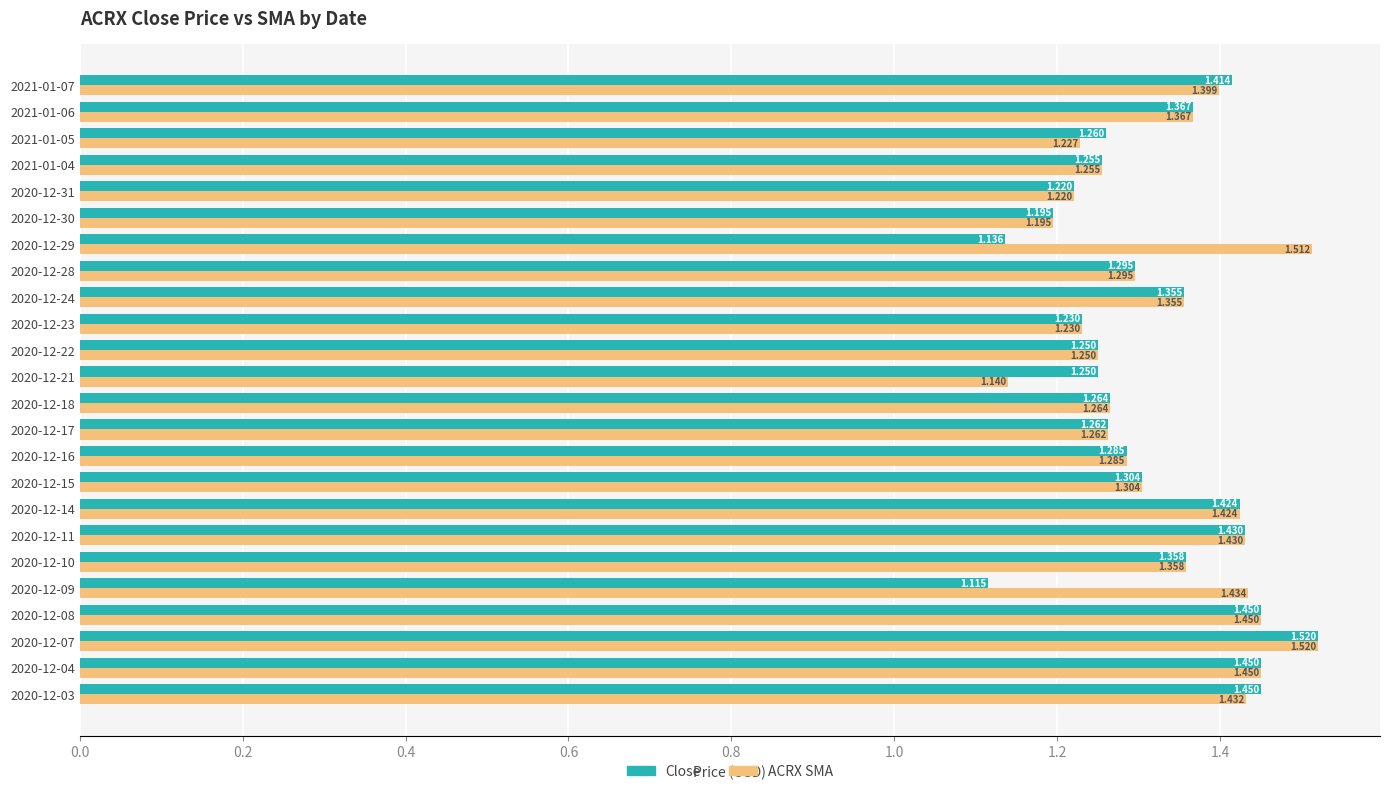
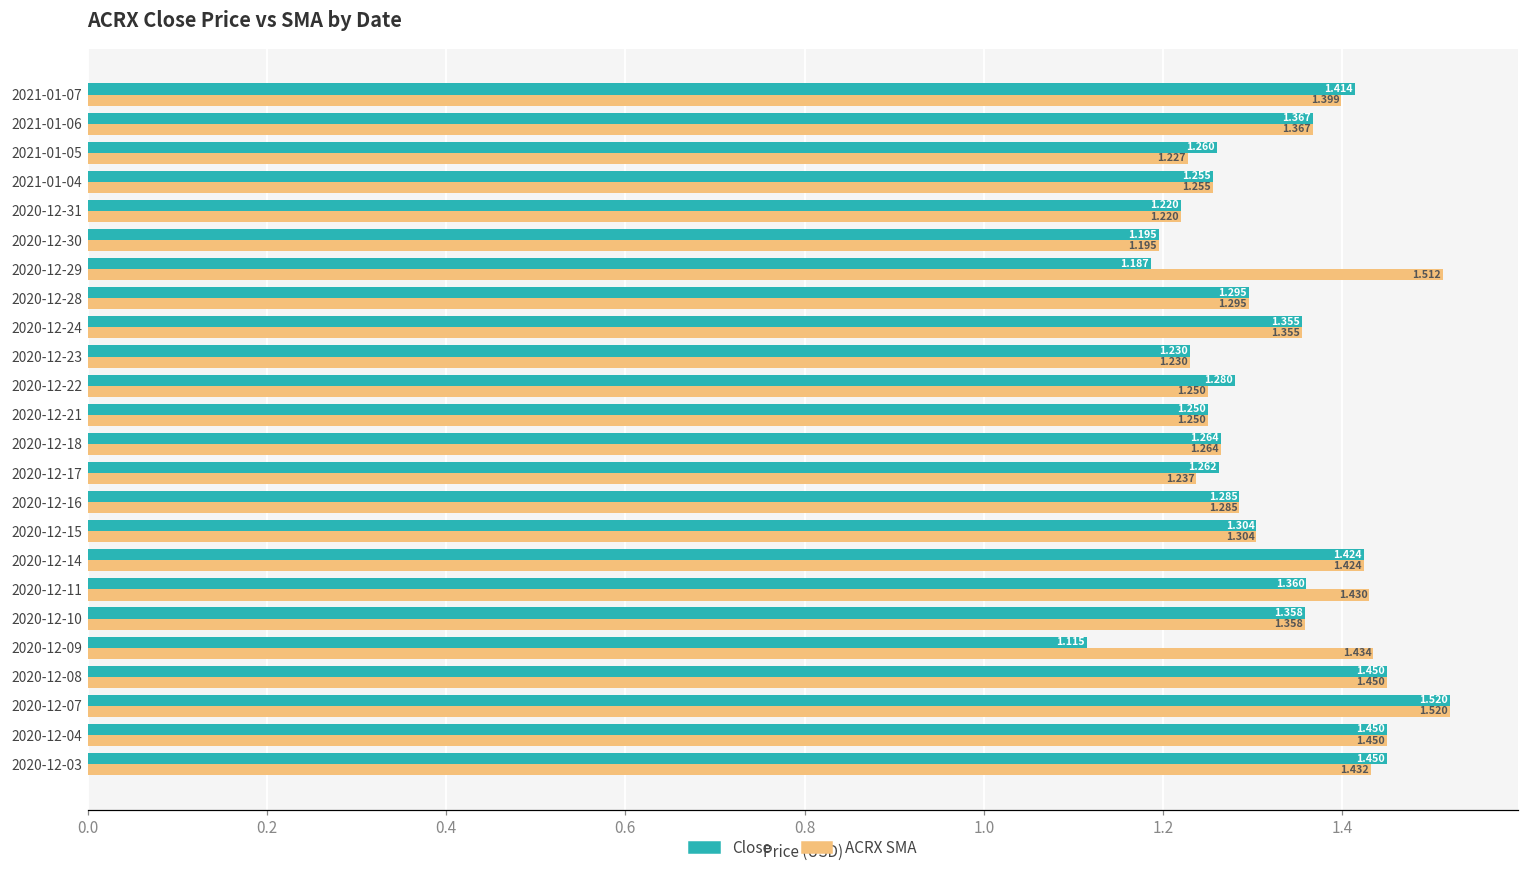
  {
    "Close": {
      "2021-01-07": 1.414,
      "2021-01-06": 1.367,
      "2021-01-05": 1.260,
      "2021-01-04": 1.255,
      "2020-12-31": 1.220,
      "2020-12-30": 1.195,
-     "2020-12-29": 1.136,
+     "2020-12-29": 1.187,
      "2020-12-28": 1.295,
      "2020-12-24": 1.355,
      "2020-12-23": 1.230,
-     "2020-12-22": 1.250,
+     "2020-12-22": 1.280,
      "2020-12-21": 1.250,
      "2020-12-18": 1.264,
      "2020-12-17": 1.262,
      "2020-12-16": 1.285,
      "2020-12-15": 1.304,
      "2020-12-14": 1.424,
-     "2020-12-11": 1.430,
+     "2020-12-11": 1.360,
      "2020-12-10": 1.358,
      "2020-12-09": 1.115,
      "2020-12-08": 1.450,
      "2020-12-07": 1.520,
      "2020-12-04": 1.450,
      "2020-12-03": 1.450
    },
    "ACRX SMA": {
      "2021-01-07": 1.399,
      "2021-01-06": 1.367,
      "2021-01-05": 1.227,
      "2021-01-04": 1.255,
      "2020-12-31": 1.220,
      "2020-12-30": 1.195,
      "2020-12-29": 1.512,
      "2020-12-28": 1.295,
      "2020-12-24": 1.355,
      "2020-12-23": 1.230,
      "2020-12-22": 1.250,
-     "2020-12-21": 1.140,
+     "2020-12-21": 1.250,
      "2020-12-18": 1.264,
-     "2020-12-17": 1.262,
+     "2020-12-17": 1.237,
      "2020-12-16": 1.285,
      "2020-12-15": 1.304,
      "2020-12-14": 1.424,
      "2020-12-11": 1.430,
      "2020-12-10": 1.358,
      "2020-12-09": 1.434,
      "2020-12-08": 1.450,
      "2020-12-07": 1.520,
      "2020-12-04": 1.450,
      "2020-12-03": 1.432
    }
  }
